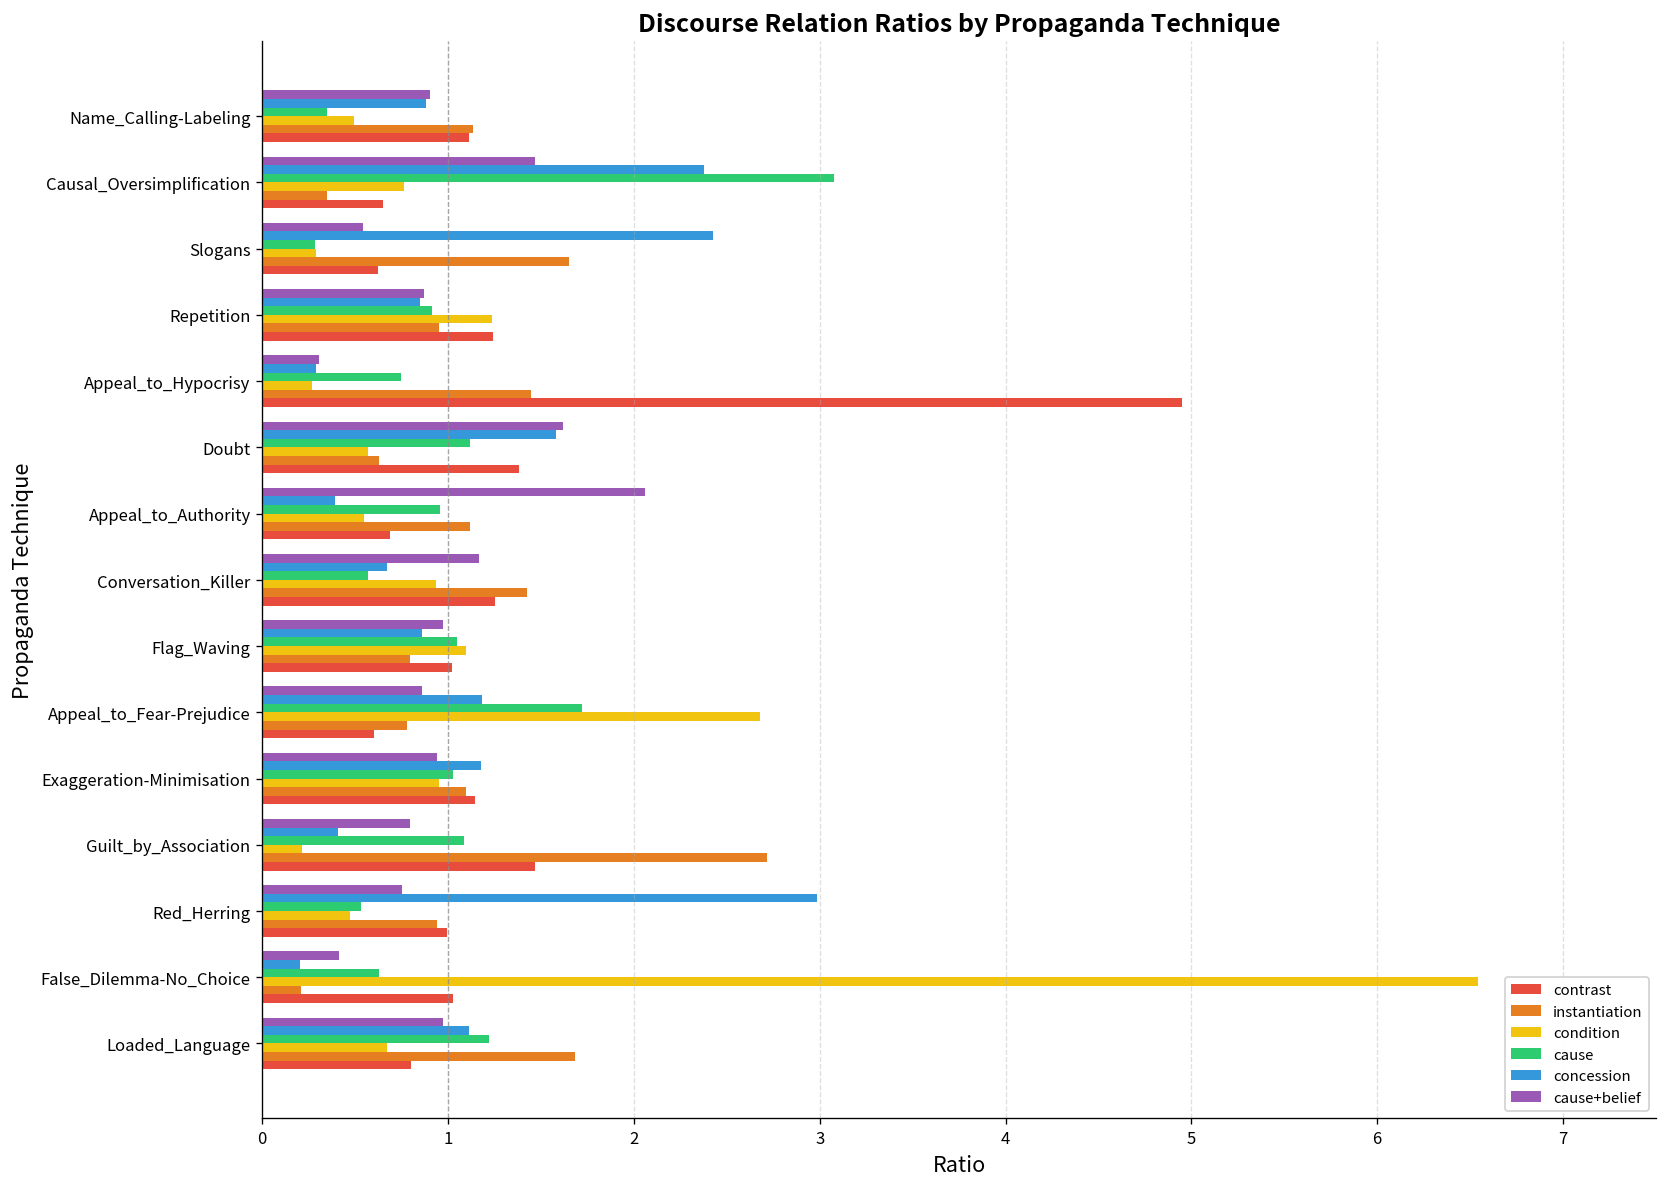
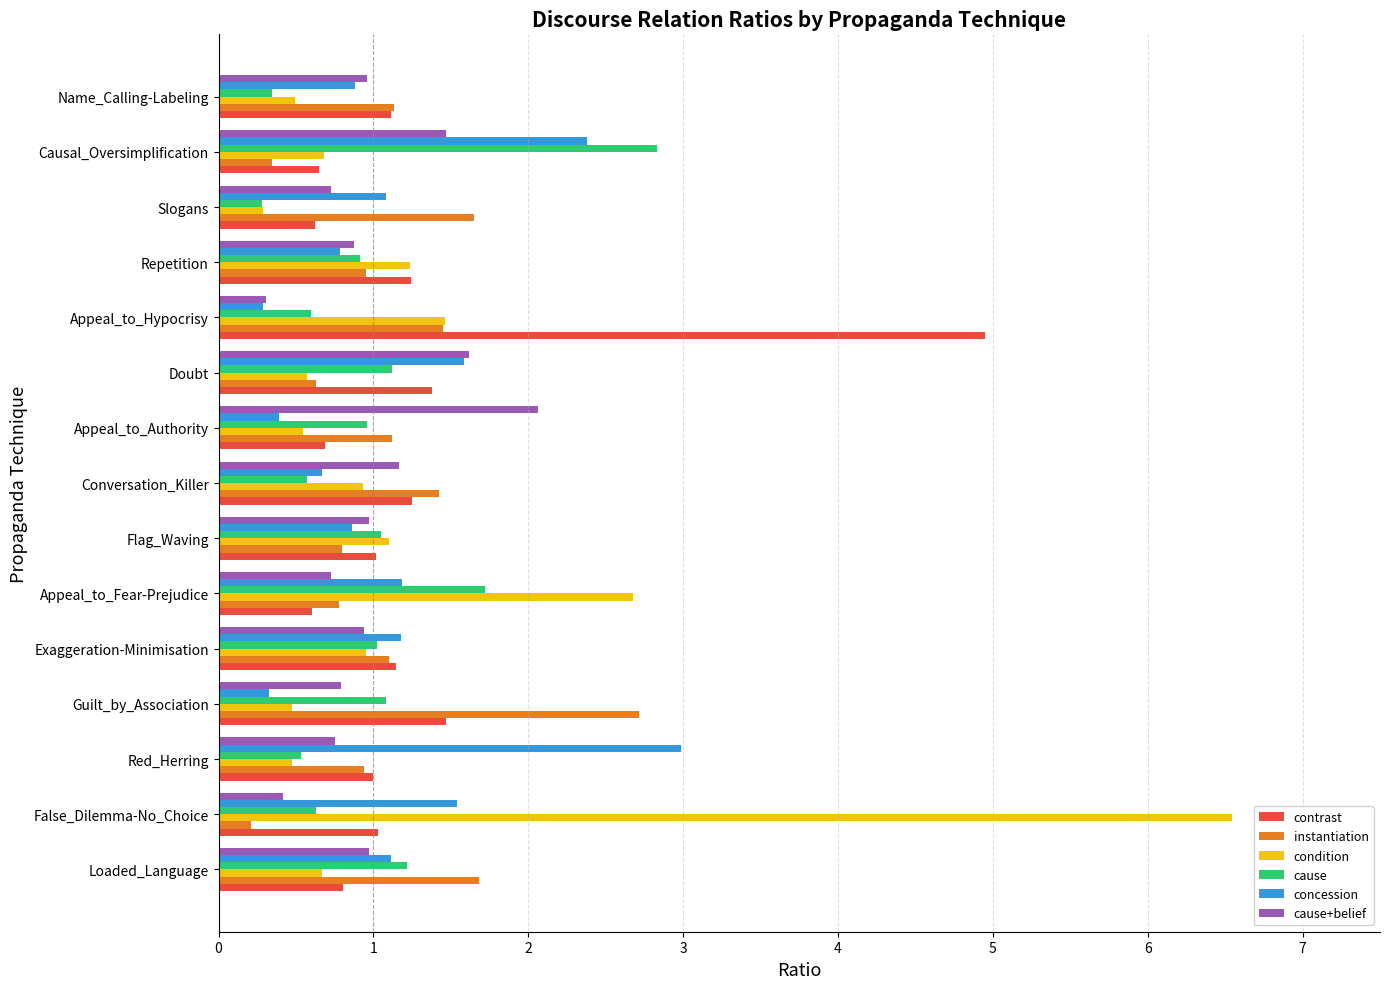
  {
    "condition": {
      "Name_Calling-Labeling": 0.49,
-     "Causal_Oversimplification": 0.76,
+     "Causal_Oversimplification": 0.68,
      "Slogans": 0.29,
      "Repetition": 1.24,
-     "Appeal_to_Hypocrisy": 0.27,
+     "Appeal_to_Hypocrisy": 1.46,
      "Doubt": 0.57,
      "Appeal_to_Authority": 0.55,
      "Conversation_Killer": 0.93,
      "Flag_Waving": 1.10,
      "Appeal_to_Fear-Prejudice": 2.68,
      "Exaggeration-Minimisation": 0.95,
-     "Guilt_by_Association": 0.21,
+     "Guilt_by_Association": 0.47,
      "Red_Herring": 0.47,
      "False_Dilemma-No_Choice": 6.54,
      "Loaded_Language": 0.67
    },
    "cause": {
      "Name_Calling-Labeling": 0.35,
-     "Causal_Oversimplification": 3.08,
+     "Causal_Oversimplification": 2.83,
      "Slogans": 0.28,
      "Repetition": 0.92,
-     "Appeal_to_Hypocrisy": 0.75,
+     "Appeal_to_Hypocrisy": 0.60,
      "Doubt": 1.12,
      "Appeal_to_Authority": 0.96,
      "Conversation_Killer": 0.57,
      "Flag_Waving": 1.05,
      "Appeal_to_Fear-Prejudice": 1.72,
      "Exaggeration-Minimisation": 1.03,
      "Guilt_by_Association": 1.08,
      "Red_Herring": 0.53,
      "False_Dilemma-No_Choice": 0.63,
      "Loaded_Language": 1.22
    },
    "concession": {
      "Name_Calling-Labeling": 0.88,
      "Causal_Oversimplification": 2.38,
-     "Slogans": 2.42,
-     "Repetition": 0.85,
+     "Slogans": 1.08,
+     "Repetition": 0.78,
      "Appeal_to_Hypocrisy": 0.29,
      "Doubt": 1.58,
      "Appeal_to_Authority": 0.39,
      "Conversation_Killer": 0.67,
      "Flag_Waving": 0.86,
      "Appeal_to_Fear-Prejudice": 1.18,
      "Exaggeration-Minimisation": 1.18,
-     "Guilt_by_Association": 0.41,
+     "Guilt_by_Association": 0.32,
      "Red_Herring": 2.98,
-     "False_Dilemma-No_Choice": 0.20,
+     "False_Dilemma-No_Choice": 1.54,
      "Loaded_Language": 1.11
    },
    "cause+belief": {
-     "Name_Calling-Labeling": 0.91,
+     "Name_Calling-Labeling": 0.96,
      "Causal_Oversimplification": 1.47,
-     "Slogans": 0.54,
+     "Slogans": 0.73,
      "Repetition": 0.87,
      "Appeal_to_Hypocrisy": 0.31,
      "Doubt": 1.62,
      "Appeal_to_Authority": 2.06,
      "Conversation_Killer": 1.16,
      "Flag_Waving": 0.97,
-     "Appeal_to_Fear-Prejudice": 0.86,
+     "Appeal_to_Fear-Prejudice": 0.73,
      "Exaggeration-Minimisation": 0.94,
      "Guilt_by_Association": 0.79,
      "Red_Herring": 0.75,
      "False_Dilemma-No_Choice": 0.41,
      "Loaded_Language": 0.97
    }
  }
